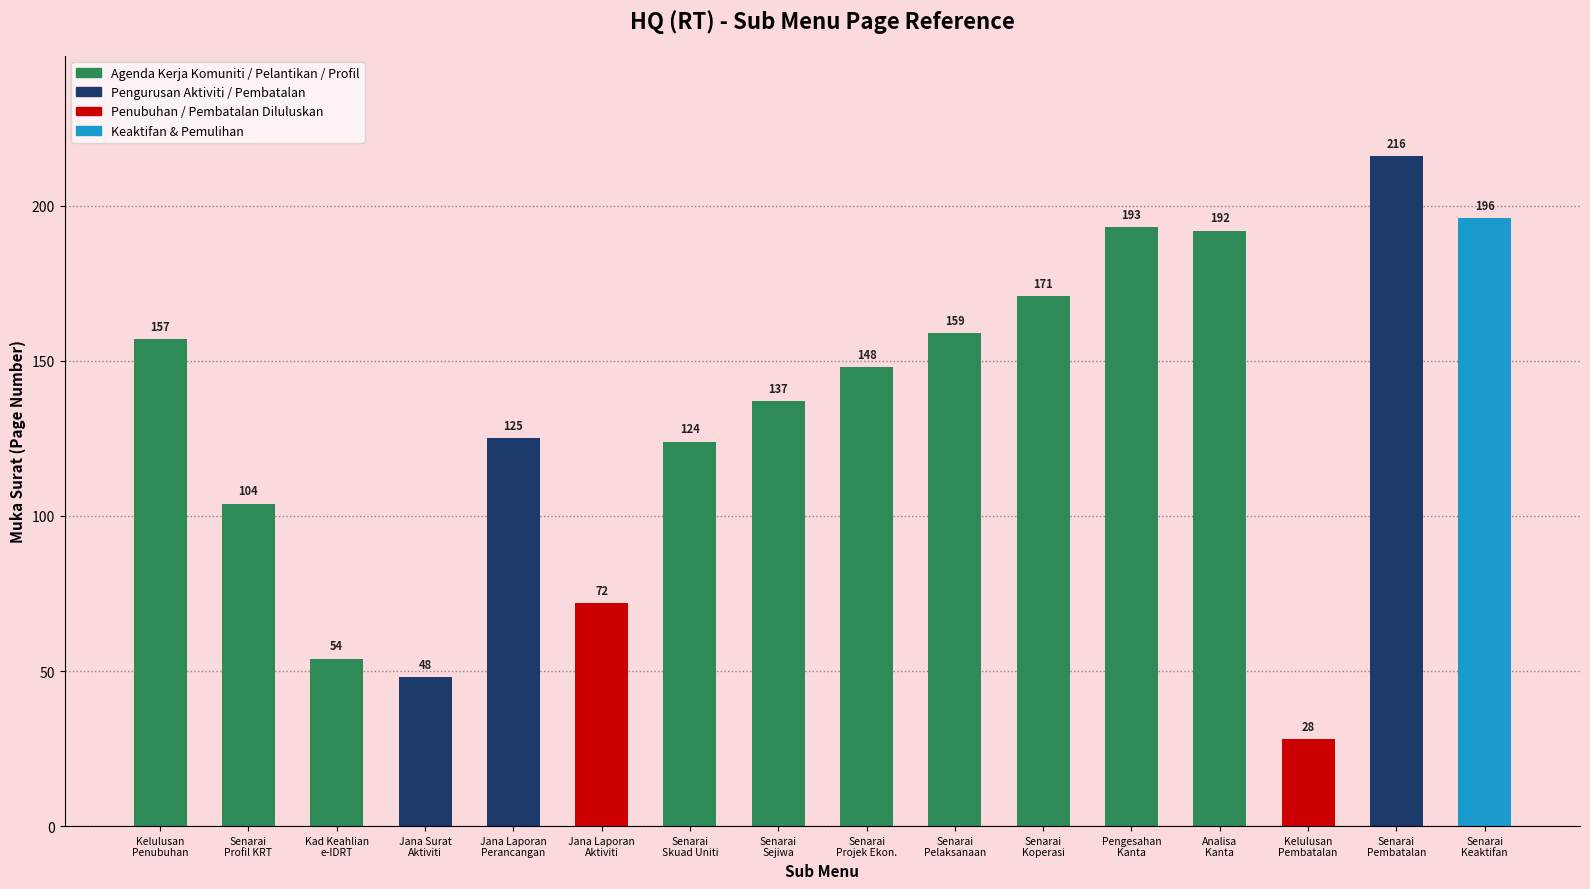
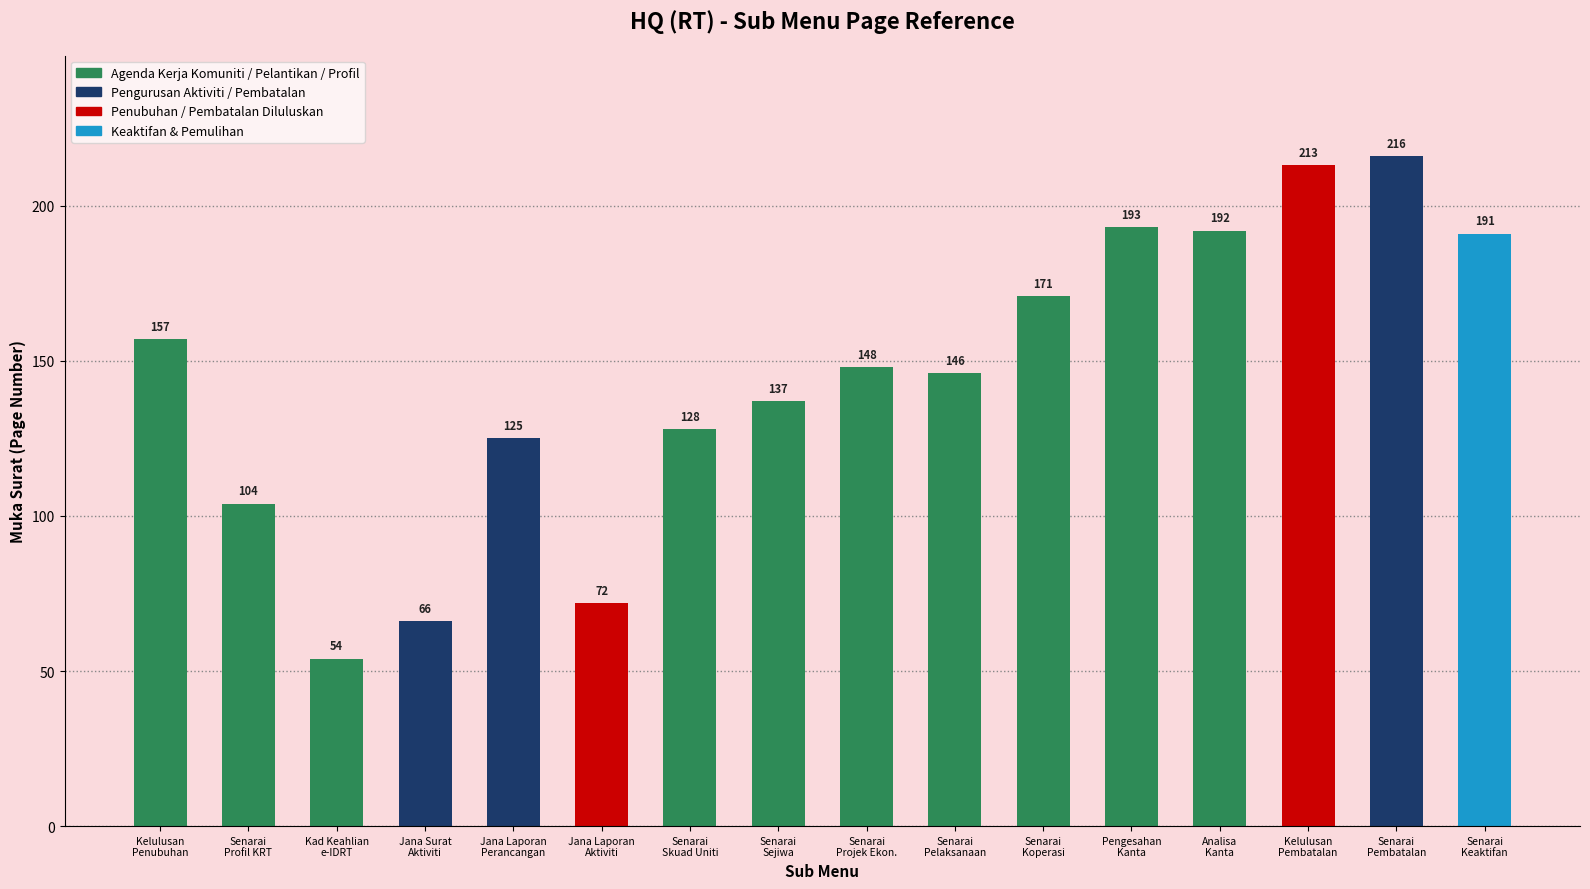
  {
    "Kelulusan Penubuhan": 157,
    "Senarai Profil KRT": 104,
    "Kad Keahlian e-IDRT": 54,
-   "Jana Surat Aktiviti": 48,
+   "Jana Surat Aktiviti": 66,
    "Jana Laporan Perancangan": 125,
    "Jana Laporan Aktiviti": 72,
-   "Senarai Skuad Uniti": 124,
+   "Senarai Skuad Uniti": 128,
    "Senarai Sejiwa": 137,
    "Senarai Projek Ekon.": 148,
-   "Senarai Pelaksanaan": 159,
+   "Senarai Pelaksanaan": 146,
    "Senarai Koperasi": 171,
    "Pengesahan Kanta": 193,
    "Analisa Kanta": 192,
-   "Kelulusan Pembatalan": 28,
+   "Kelulusan Pembatalan": 213,
    "Senarai Pembatalan": 216,
-   "Senarai Keaktifan": 196
+   "Senarai Keaktifan": 191
  }
